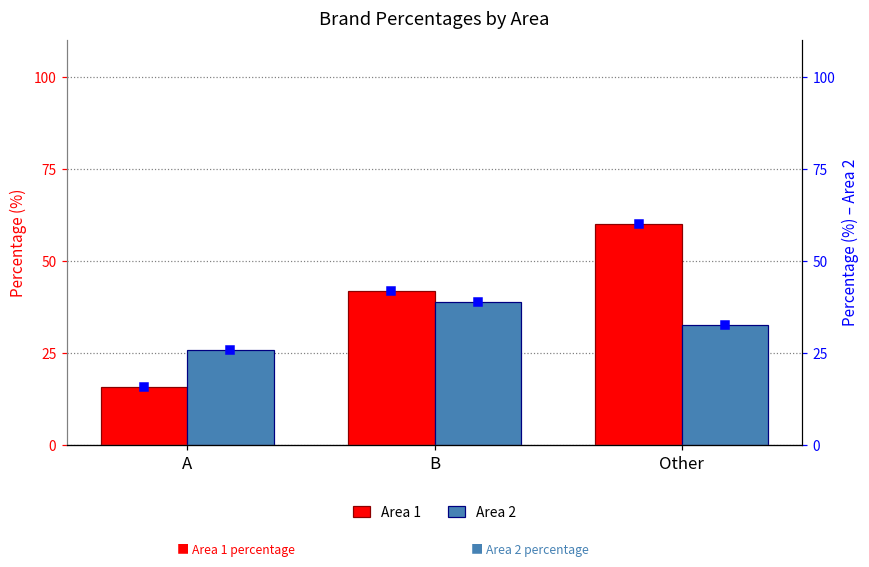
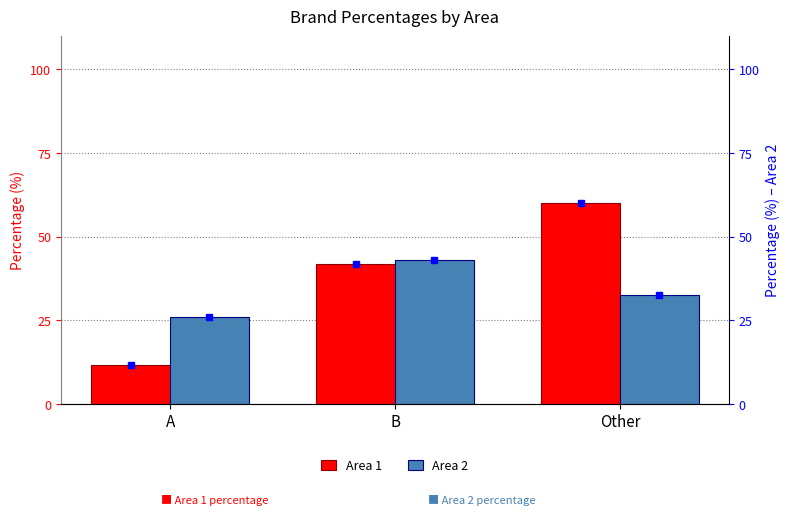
  {
    "Area 1": {
-     "A": 16,
+     "A": 11,
      "B": 42,
      "Other": 60
    },
    "Area 2": {
      "A": 26,
-     "B": 39,
+     "B": 43,
      "Other": 32
    }
  }
